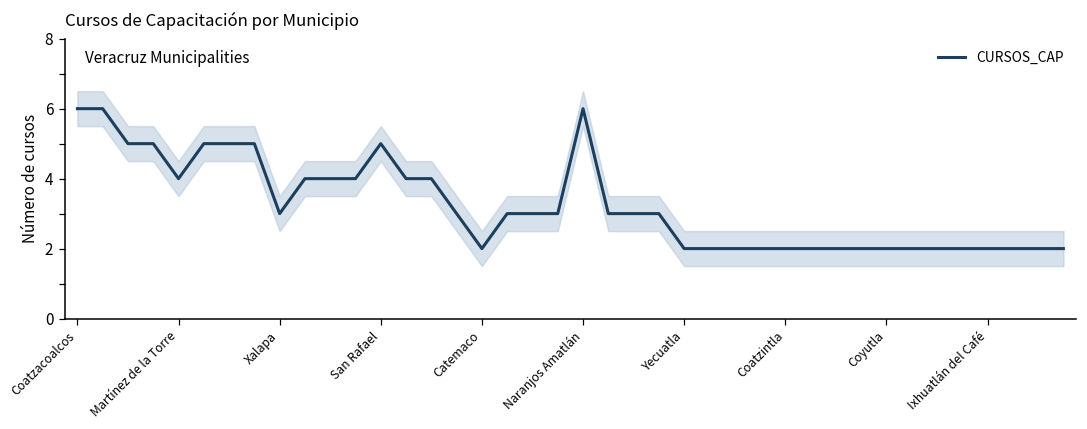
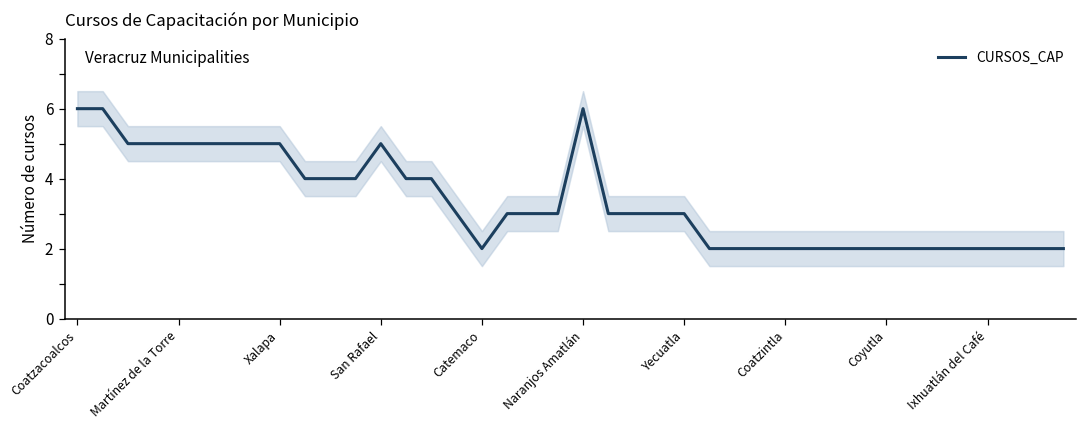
  {
    "CURSOS_CAP": {
      "Coatzacoalcos": 6,
-     "Martínez de la Torre": 4,
-     "Xalapa": 3,
+     "Martínez de la Torre": 5,
+     "Xalapa": 5,
      "San Rafael": 5,
      "Catemaco": 2,
      "Naranjos Amatlán": 6,
-     "Yecuatla": 2,
+     "Yecuatla": 3,
      "Coatzintla": 2,
      "Coyutla": 2,
      "Ixhuatlán del Café": 2
    }
  }
